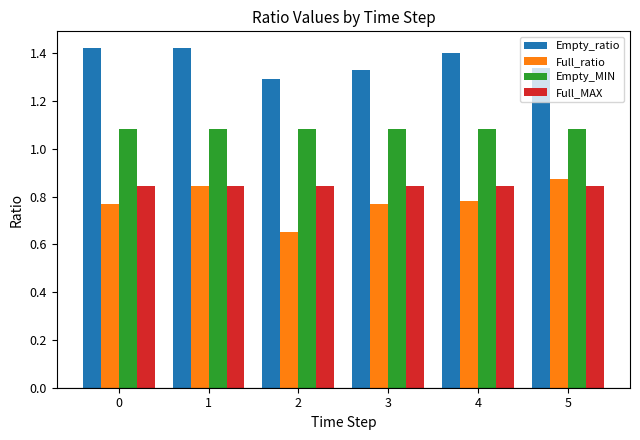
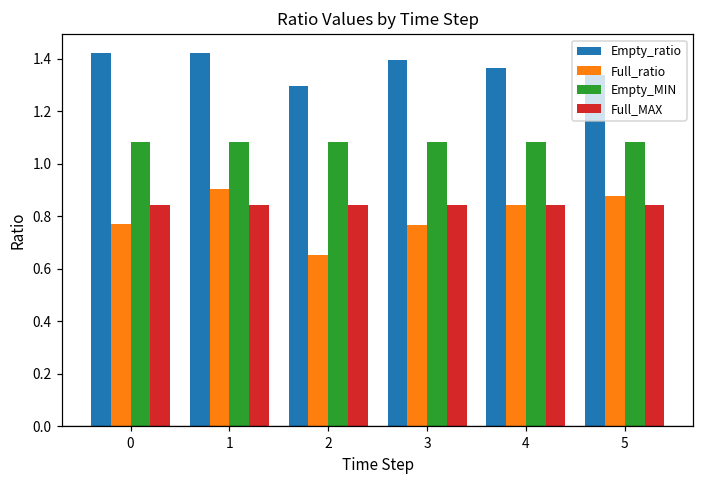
  {
    "Empty_ratio": {
      "0": 1.42,
      "1": 1.42,
      "2": 1.29,
-     "3": 1.33,
-     "4": 1.40
+     "3": 1.40,
+     "4": 1.36
    },
    "Full_ratio": {
      "0": 0.77,
-     "1": 0.84,
+     "1": 0.91,
      "2": 0.65,
      "3": 0.77,
-     "4": 0.78,
+     "4": 0.84,
      "5": 0.88
    },
    "Empty_MIN": {
      "0": 1.08,
      "1": 1.08,
      "2": 1.08,
      "3": 1.08,
      "4": 1.08,
      "5": 1.08
    },
    "Full_MAX": {
      "0": 0.84,
      "1": 0.84,
      "2": 0.84,
      "3": 0.84,
      "4": 0.84,
      "5": 0.84
    }
  }
